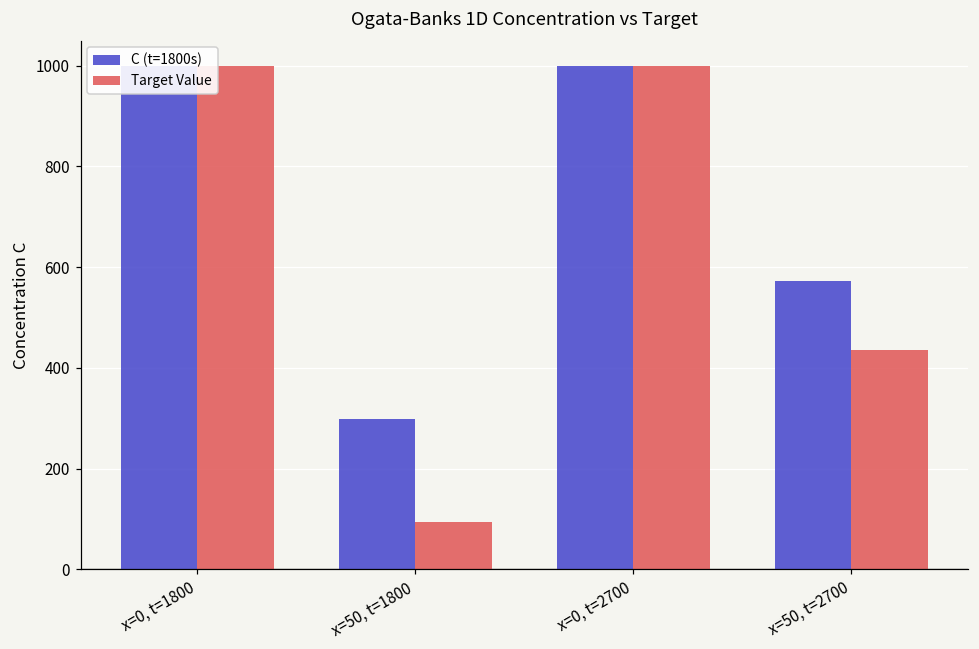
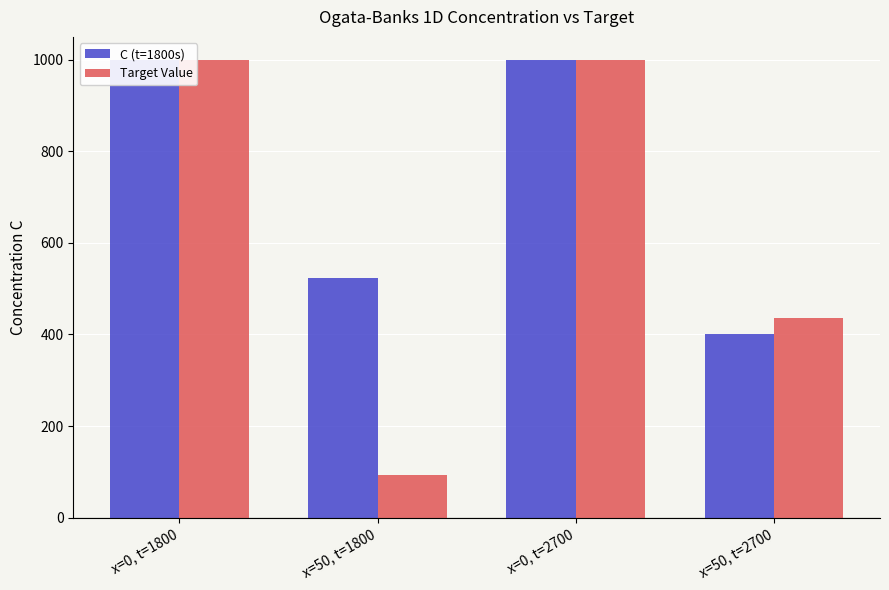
  {
    "C (t=1800s)": {
-     "x=50, t=1800": 300,
+     "x=50, t=1800": 520,
      "x=0, t=2700": 1000,
-     "x=50, t=2700": 570
+     "x=50, t=2700": 400
    },
    "Target Value": {
      "x=0, t=1800": 1000,
      "x=50, t=1800": 90,
      "x=0, t=2700": 1000,
      "x=50, t=2700": 440
    }
  }
